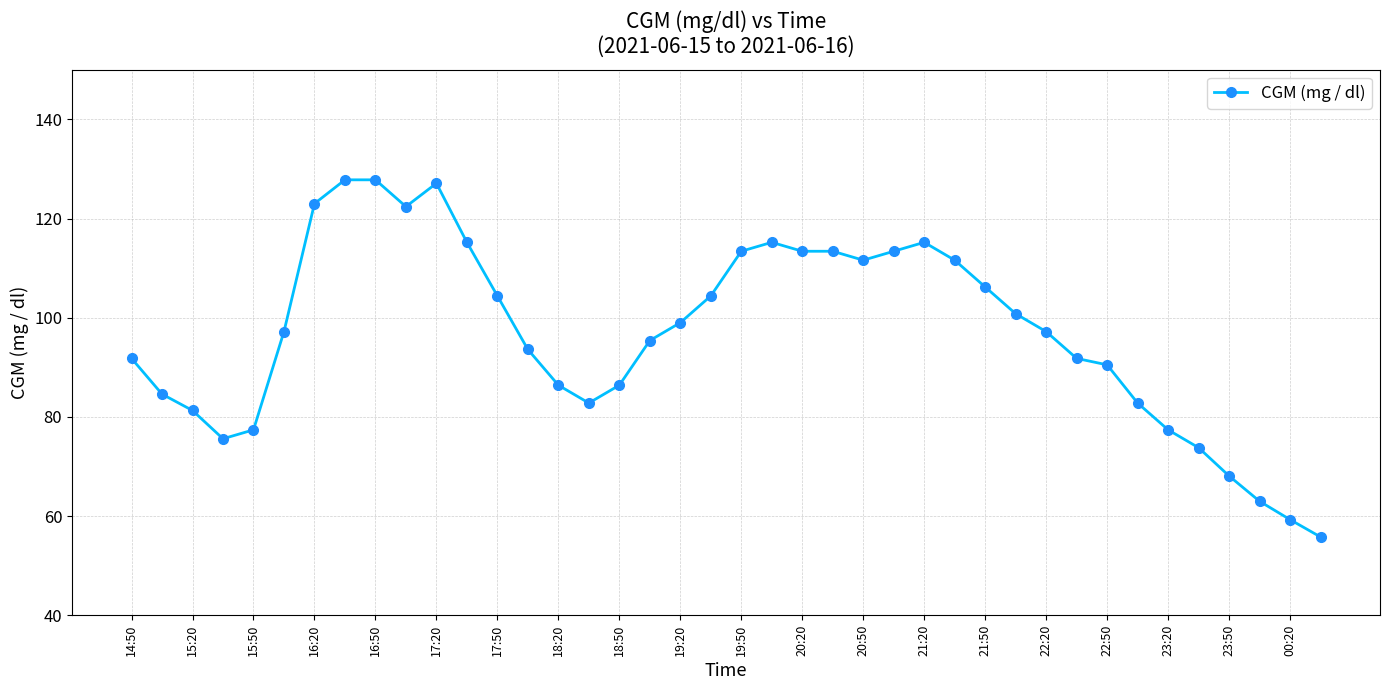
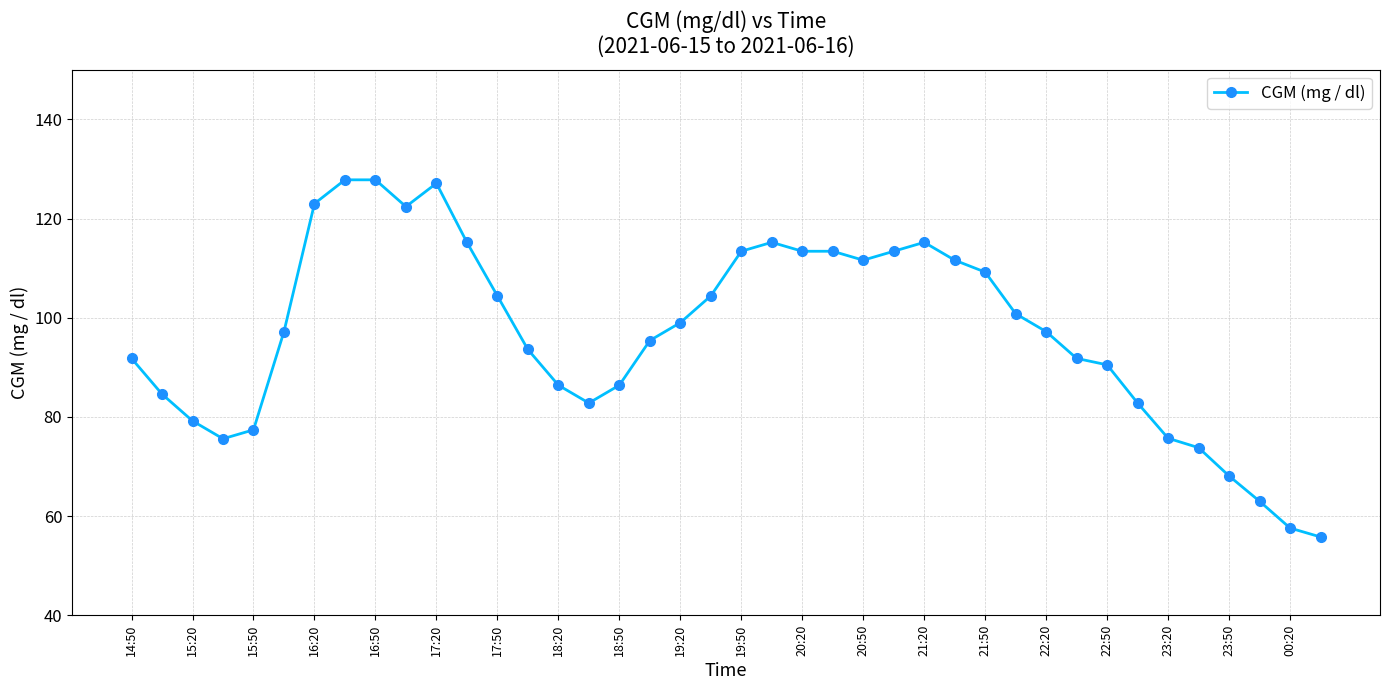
  {
    "14:50": 92,
-   "15:20": 81,
+   "15:20": 79,
    "15:50": 77,
    "16:20": 123,
    "16:50": 128,
    "17:20": 127,
    "17:50": 104,
    "18:20": 86,
    "18:50": 86,
    "19:20": 99,
    "19:50": 113,
    "20:20": 113,
    "20:50": 112,
    "21:20": 115,
-   "21:50": 106,
+   "21:50": 109,
    "22:20": 97,
    "22:50": 91,
-   "23:20": 77,
+   "23:20": 76,
    "23:50": 68,
-   "00:20": 59
+   "00:20": 58
  }
